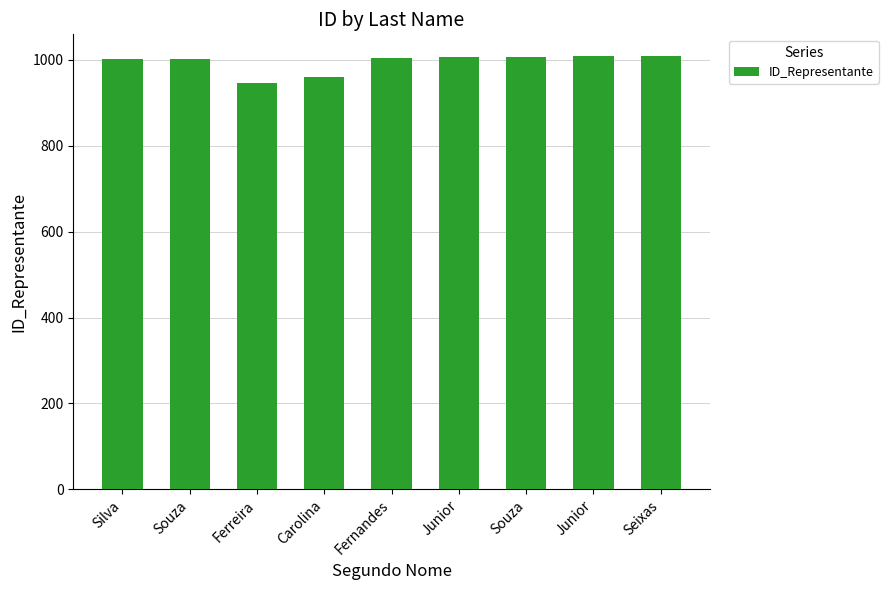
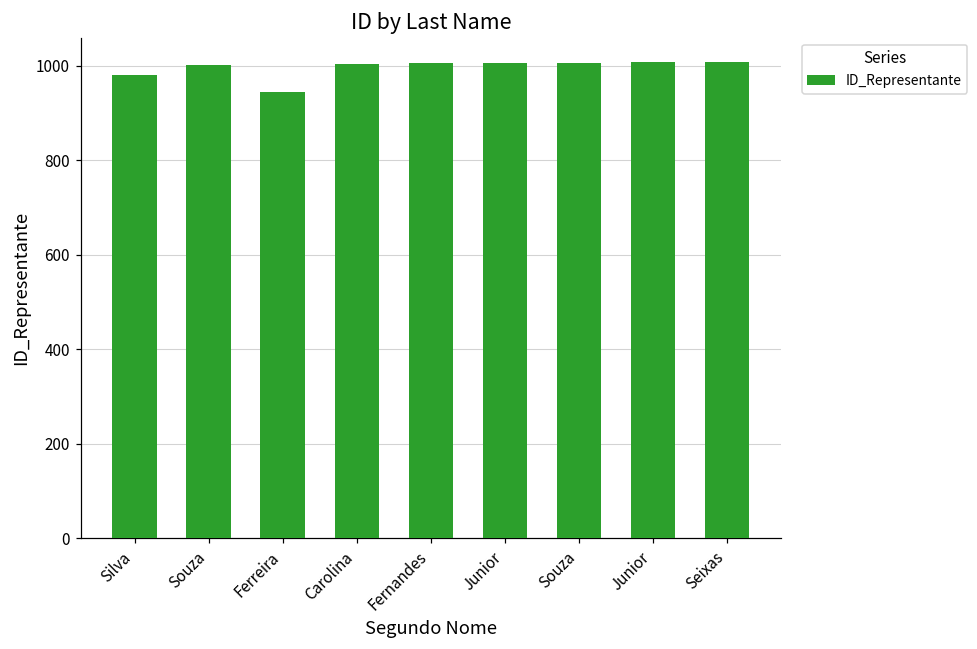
  {
-   "Silva": 1000,
+   "Silva": 980,
    "Ferreira": 950,
-   "Carolina": 960,
+   "Carolina": 1000,
    "Fernandes": 1010,
    "Seixas": 1010
  }
